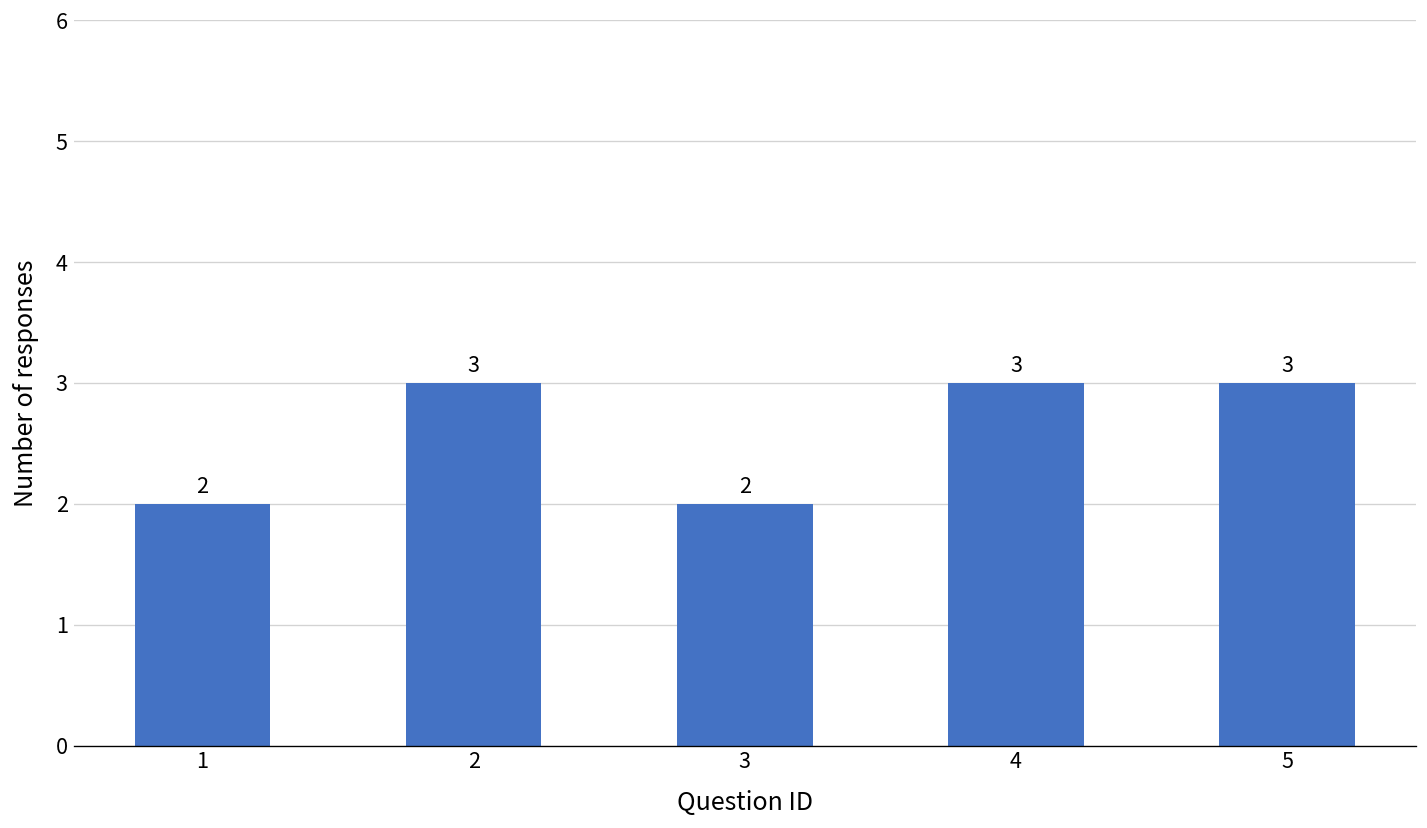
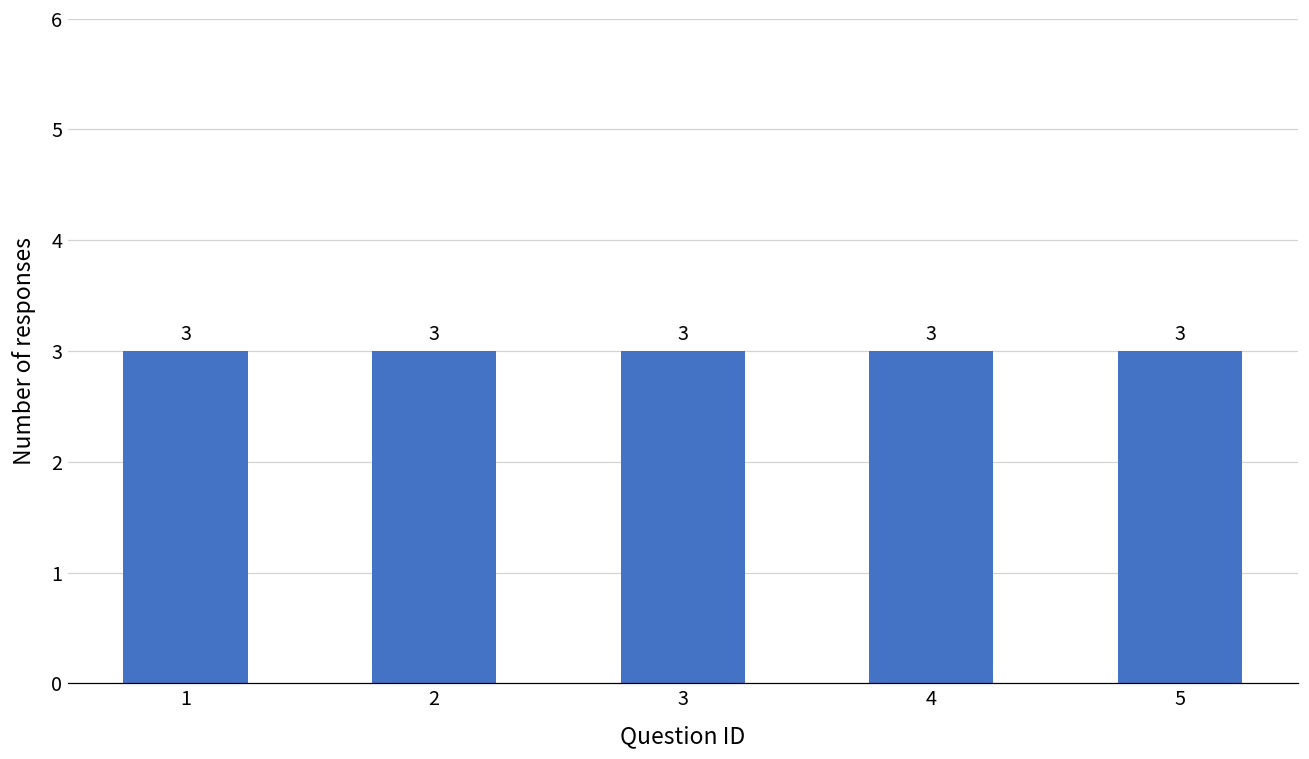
  {
-   "1": 2,
+   "1": 3,
    "2": 3,
-   "3": 2,
+   "3": 3,
    "4": 3,
    "5": 3
  }
